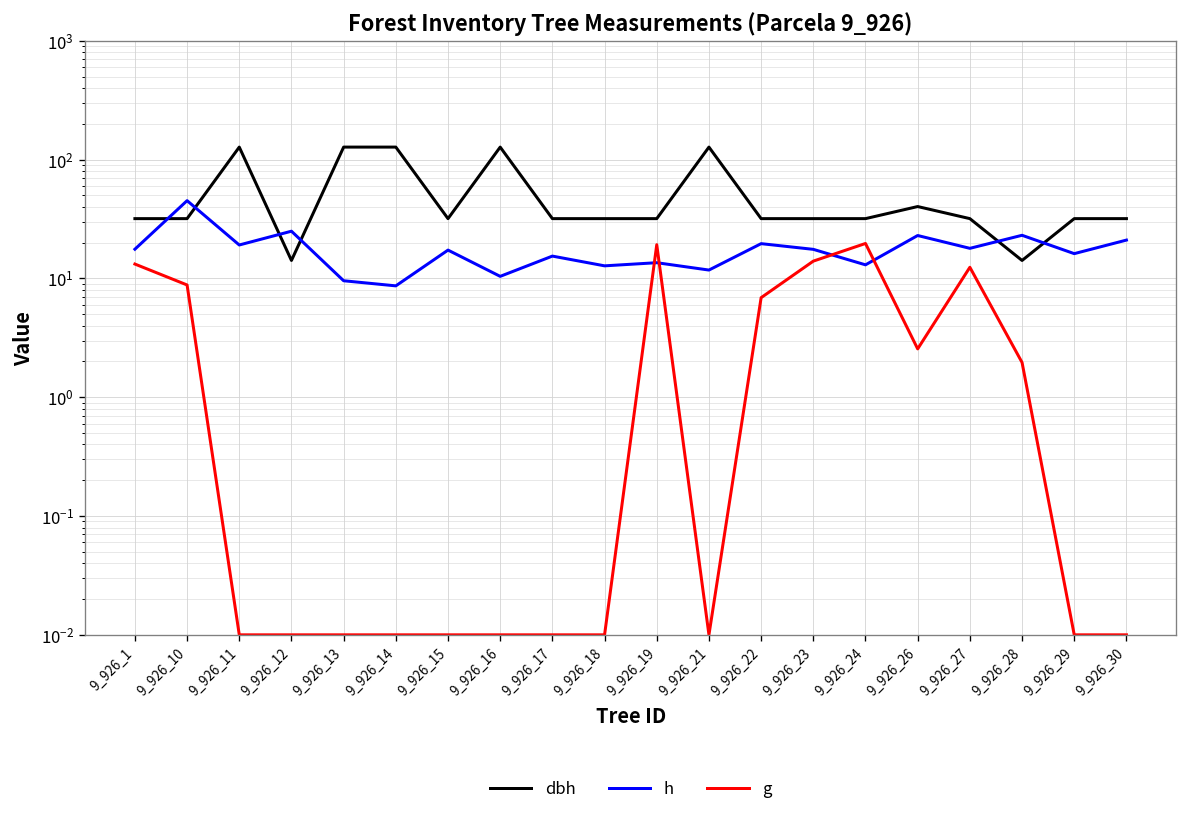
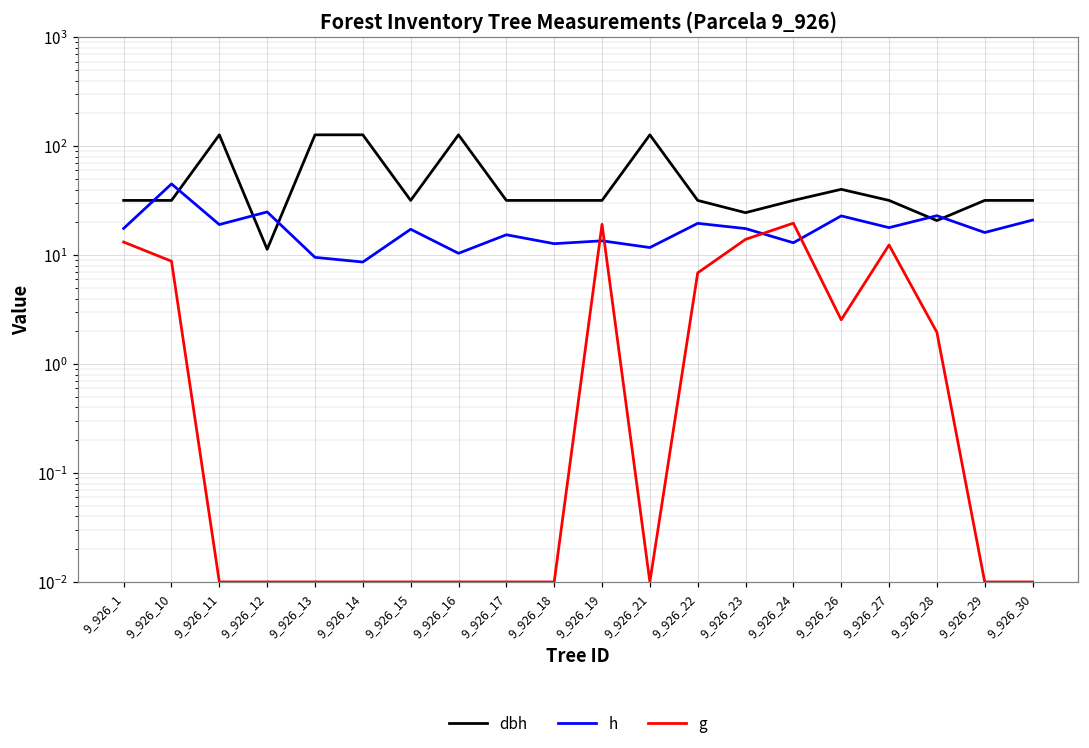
  {
    "dbh": {
      "9_926_1": 32,
      "9_926_10": 32,
      "9_926_11": 130,
-     "9_926_12": 14,
+     "9_926_12": 11,
      "9_926_13": 130,
      "9_926_14": 130,
      "9_926_15": 32,
      "9_926_16": 130,
      "9_926_17": 32,
      "9_926_18": 32,
      "9_926_19": 32,
      "9_926_21": 130,
      "9_926_22": 32,
-     "9_926_23": 32,
+     "9_926_23": 25,
      "9_926_24": 32,
      "9_926_26": 40,
      "9_926_27": 32,
-     "9_926_28": 14,
+     "9_926_28": 21,
      "9_926_29": 32,
      "9_926_30": 32
    },
    "h": {
      "9_926_1": 18,
      "9_926_10": 50,
      "9_926_11": 19,
      "9_926_12": 25,
      "9_926_13": 10,
      "9_926_14": 9,
      "9_926_15": 17,
      "9_926_16": 10,
      "9_926_17": 15,
      "9_926_18": 13,
      "9_926_19": 14,
      "9_926_21": 12,
      "9_926_22": 20,
      "9_926_23": 18,
      "9_926_24": 13,
      "9_926_26": 23,
      "9_926_27": 18,
      "9_926_28": 23,
      "9_926_29": 16,
      "9_926_30": 21
    },
    "g": {
      "9_926_1": 13,
      "9_926_10": 9,
      "9_926_11": 0.010,
      "9_926_12": 0.010,
      "9_926_13": 0.010,
      "9_926_14": 0.010,
      "9_926_15": 0.010,
      "9_926_16": 0.010,
      "9_926_17": 0.010,
      "9_926_18": 0.010,
      "9_926_19": 19,
      "9_926_21": 0.010,
      "9_926_22": 7,
      "9_926_23": 14,
      "9_926_24": 20,
      "9_926_26": 2.6,
      "9_926_27": 12,
      "9_926_28": 2,
      "9_926_29": 0.010,
      "9_926_30": 0.010
    }
  }
